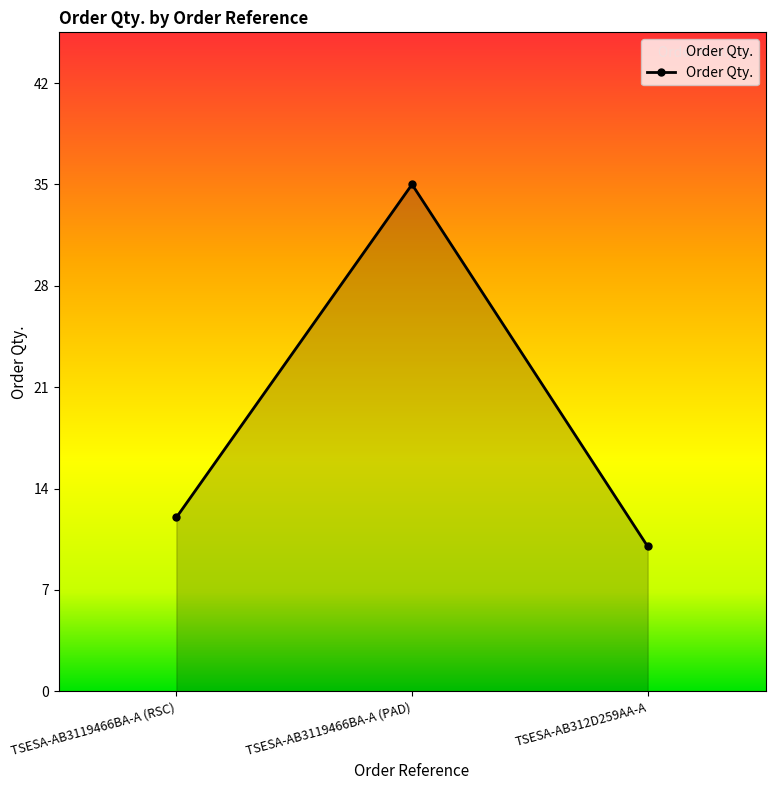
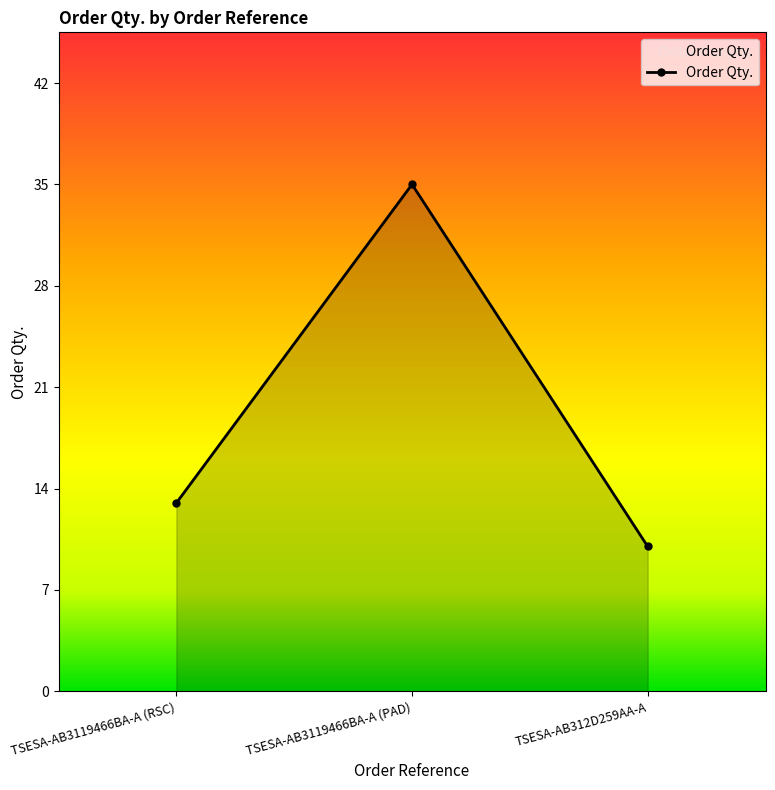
  {
-   "TSESA-AB3119466BA-A (RSC)": 12,
+   "TSESA-AB3119466BA-A (RSC)": 13,
    "TSESA-AB3119466BA-A (PAD)": 35,
    "TSESA-AB312D259AA-A": 10
  }
